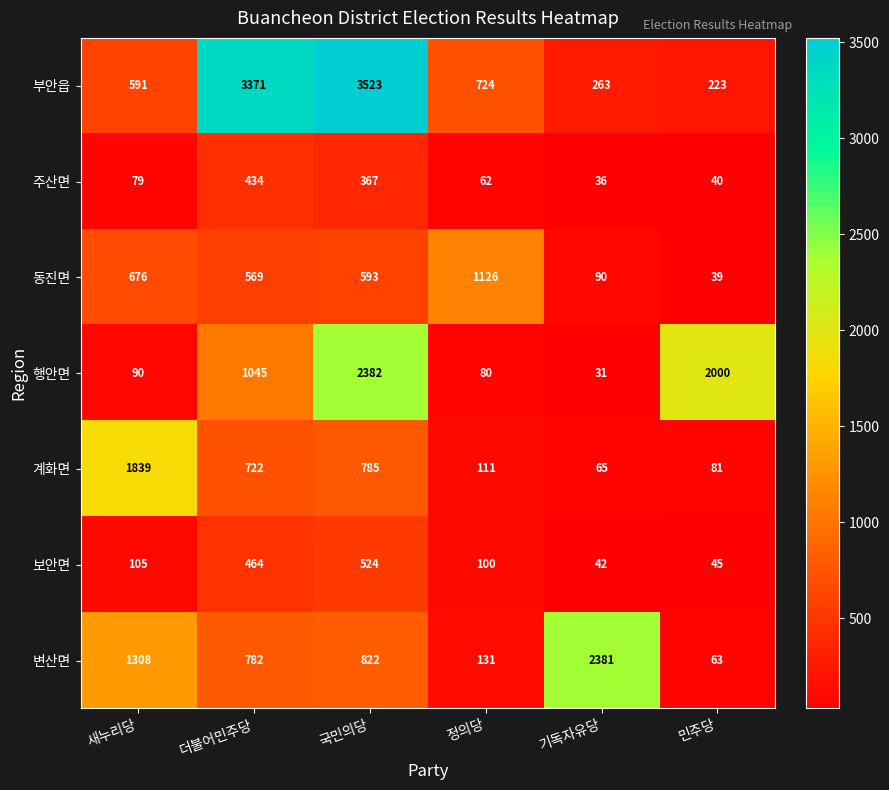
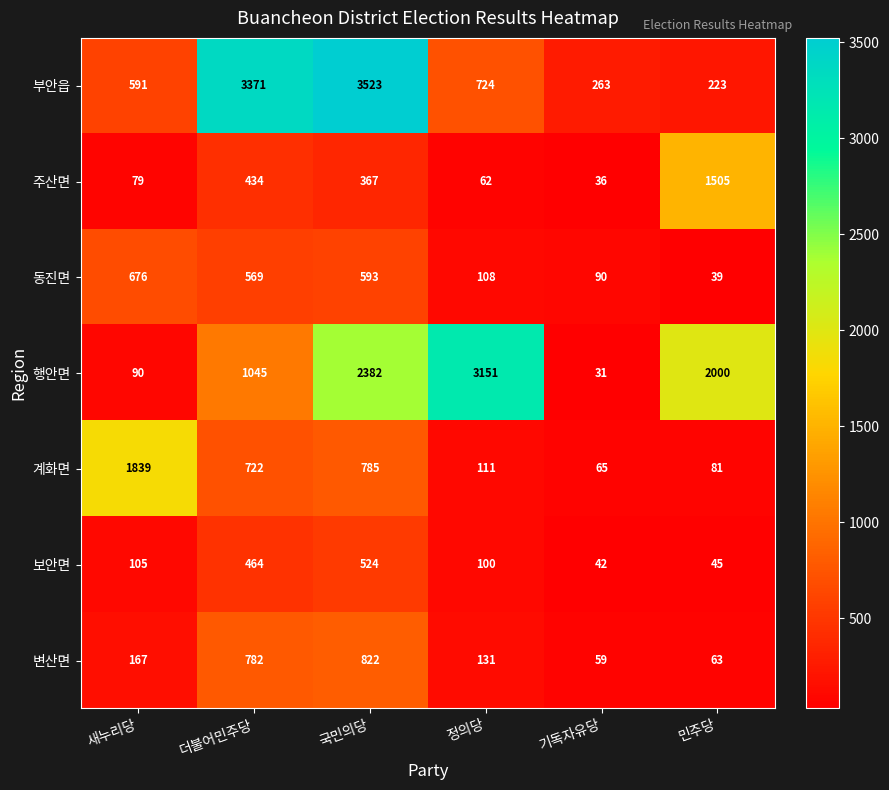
  {
    "부안읍": {
      "새누리당": 591,
      "더불어민주당": 3371,
      "국민의당": 3523,
      "정의당": 724,
      "기독자유당": 263,
      "민주당": 223
    },
    "주산면": {
      "새누리당": 79,
      "더불어민주당": 434,
      "국민의당": 367,
      "정의당": 62,
      "기독자유당": 36,
-     "민주당": 40
+     "민주당": 1505
    },
    "동진면": {
      "새누리당": 676,
      "더불어민주당": 569,
      "국민의당": 593,
-     "정의당": 1126,
+     "정의당": 108,
      "기독자유당": 90,
      "민주당": 39
    },
    "행안면": {
      "새누리당": 90,
      "더불어민주당": 1045,
      "국민의당": 2382,
-     "정의당": 80,
+     "정의당": 3151,
      "기독자유당": 31,
      "민주당": 2000
    },
    "계화면": {
      "새누리당": 1839,
      "더불어민주당": 722,
      "국민의당": 785,
      "정의당": 111,
      "기독자유당": 65,
      "민주당": 81
    },
    "보안면": {
      "새누리당": 105,
      "더불어민주당": 464,
      "국민의당": 524,
      "정의당": 100,
      "기독자유당": 42,
      "민주당": 45
    },
    "변산면": {
-     "새누리당": 1308,
+     "새누리당": 167,
      "더불어민주당": 782,
      "국민의당": 822,
      "정의당": 131,
-     "기독자유당": 2381,
+     "기독자유당": 59,
      "민주당": 63
    }
  }
